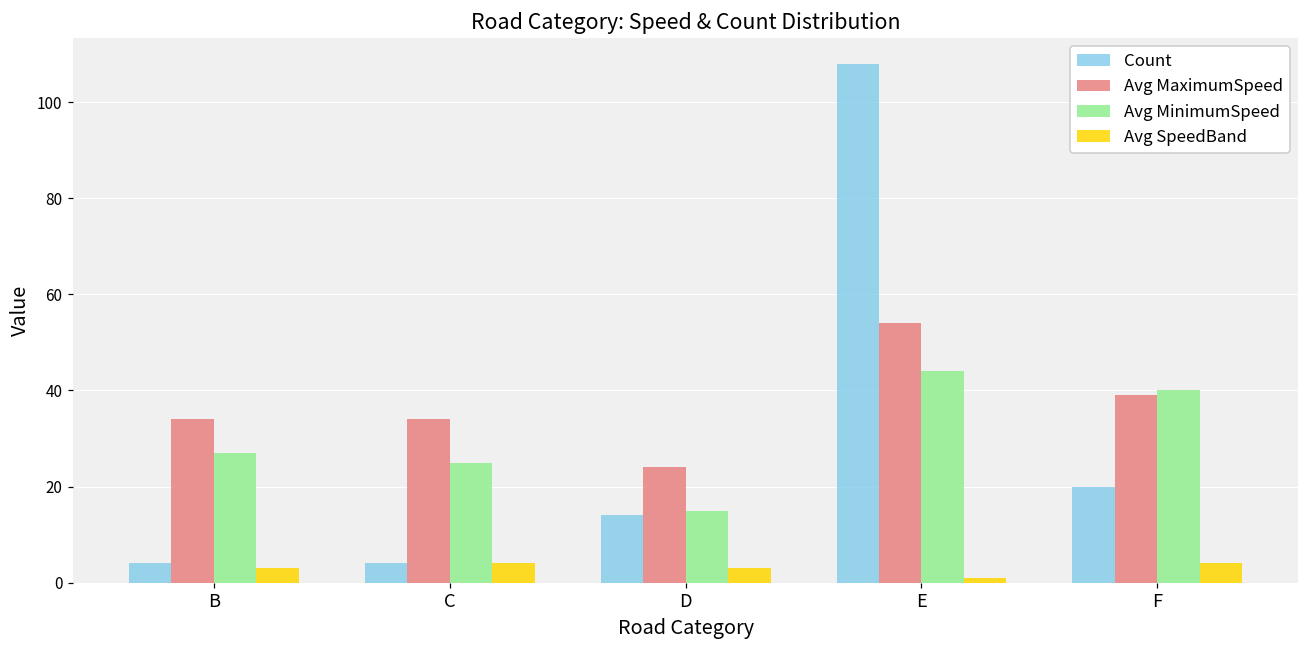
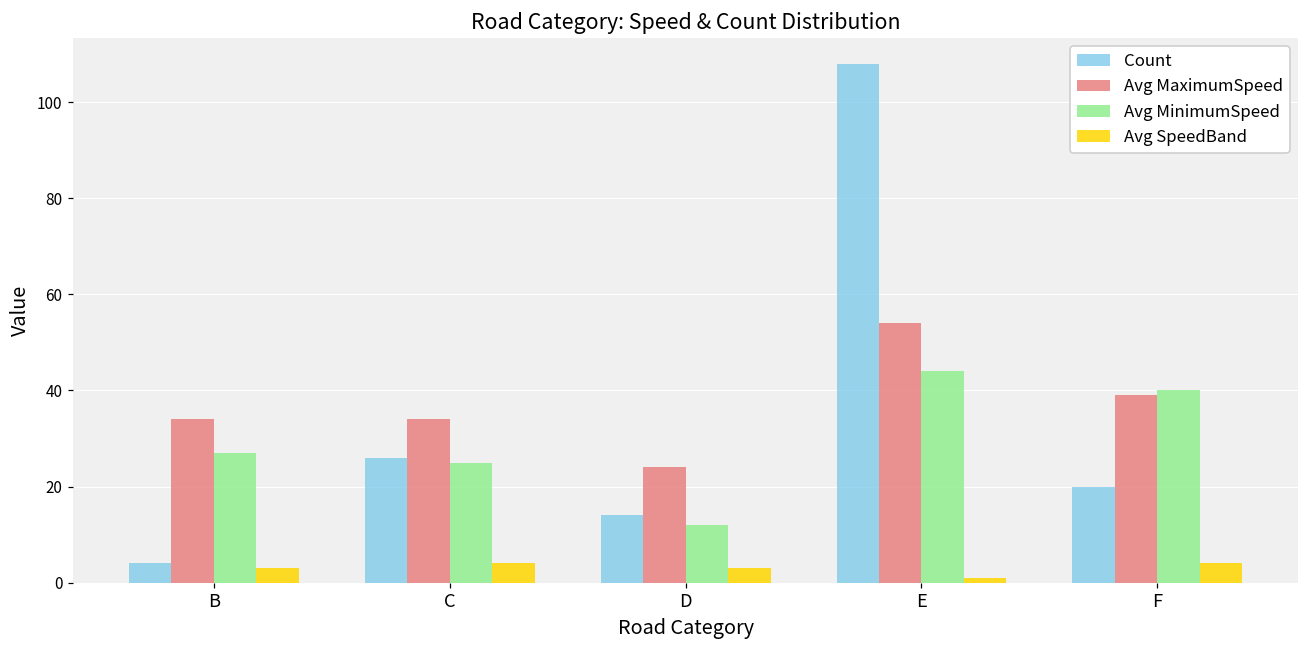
  {
    "Count": {
      "B": 4,
-     "C": 4,
+     "C": 26,
      "D": 14,
      "E": 108,
      "F": 20
    },
    "Avg MaximumSpeed": {
      "B": 34,
      "C": 34,
      "D": 24,
      "E": 54,
      "F": 39
    },
    "Avg MinimumSpeed": {
      "B": 27,
      "C": 25,
-     "D": 15,
+     "D": 12,
      "E": 44,
      "F": 40
    },
    "Avg SpeedBand": {
      "B": 3,
      "C": 4,
      "D": 3,
      "E": 1,
      "F": 4
    }
  }
